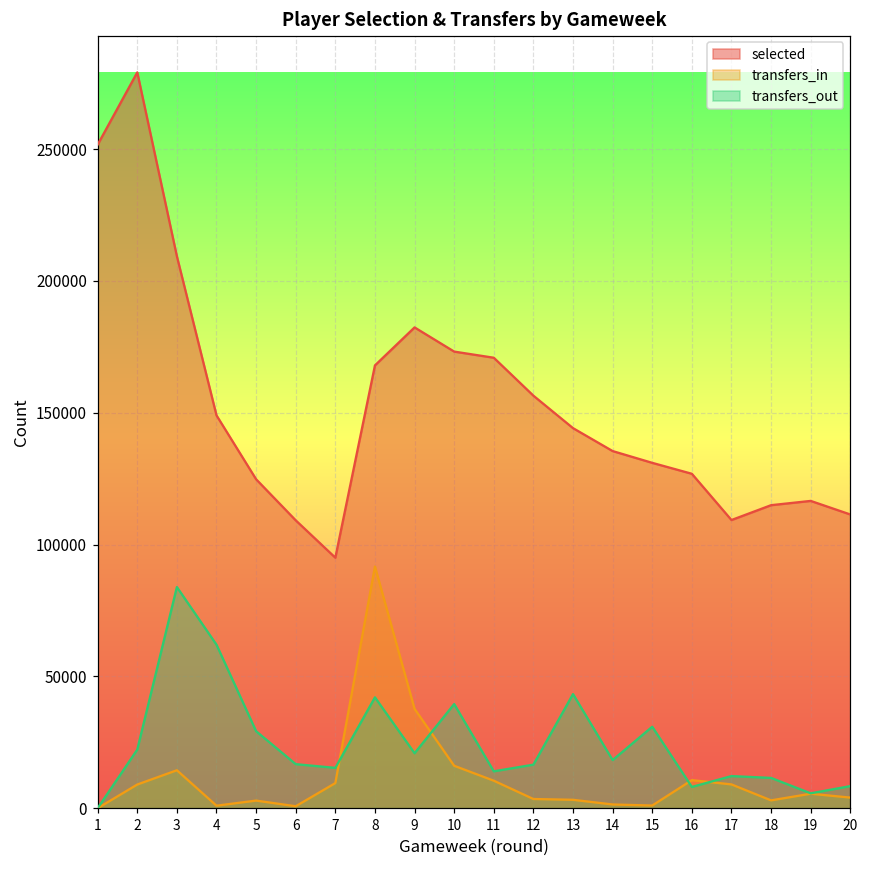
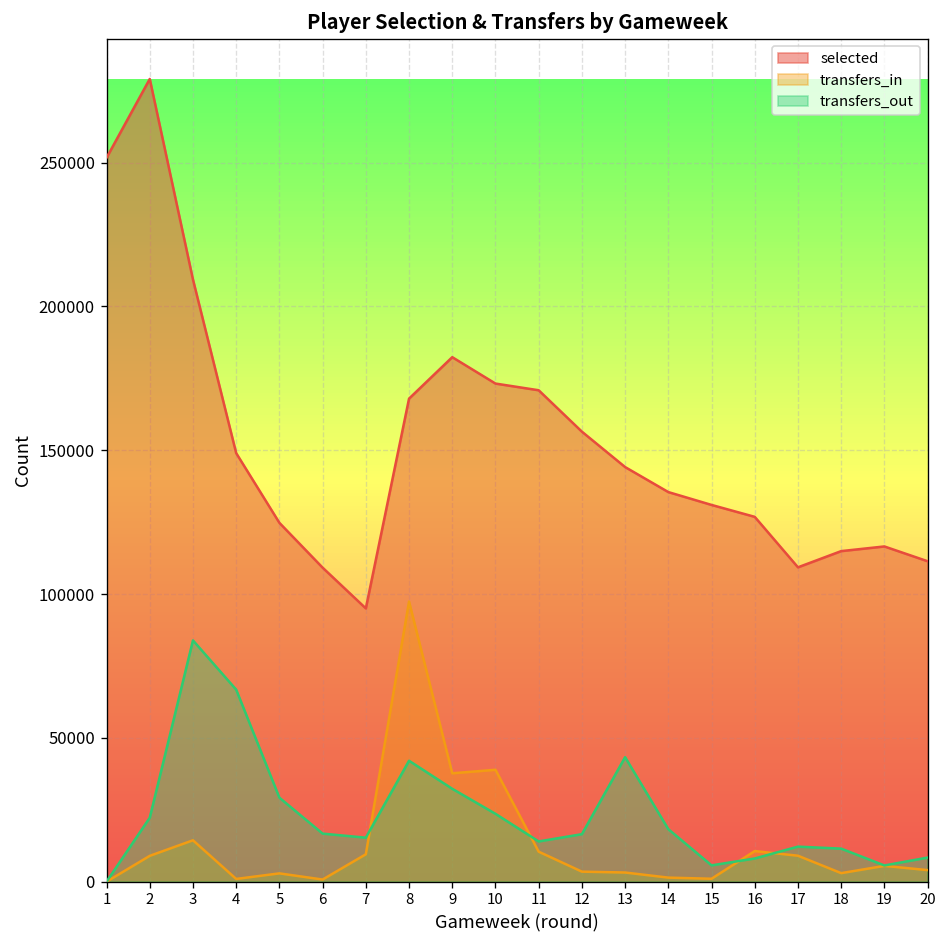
  {
    "selected": {
      "1": 252000,
      "2": 279000,
      "3": 209000,
      "4": 149000,
      "5": 125000,
      "6": 109000,
      "7": 95000,
      "8": 168000,
      "9": 182000,
      "10": 173000,
      "11": 171000,
      "12": 156000,
      "13": 144000,
      "14": 135000,
      "15": 131000,
      "16": 127000,
      "17": 109000,
      "18": 115000,
      "19": 117000,
      "20": 111000
    },
    "transfers_in": {
      "2": 9000,
      "3": 14000,
      "4": 1000,
      "5": 3000,
      "6": 1000,
      "7": 10000,
-     "8": 92000,
+     "8": 97000,
      "9": 38000,
-     "10": 16000,
+     "10": 39000,
      "11": 10000,
      "12": 3000,
      "13": 3000,
      "14": 1000,
      "15": 1000,
      "16": 11000,
      "17": 9000,
      "18": 3000,
      "20": 4000
    },
    "transfers_out": {
      "2": 22000,
      "3": 84000,
-     "4": 62000,
+     "4": 67000,
      "5": 29000,
      "6": 17000,
      "7": 15000,
      "8": 42000,
-     "9": 21000,
-     "10": 39000,
+     "9": 32000,
+     "10": 24000,
      "11": 14000,
      "12": 17000,
      "13": 43000,
      "14": 18000,
-     "15": 31000,
+     "15": 6000,
      "16": 8000,
      "17": 12000,
      "18": 11000,
      "20": 8000
    }
  }
